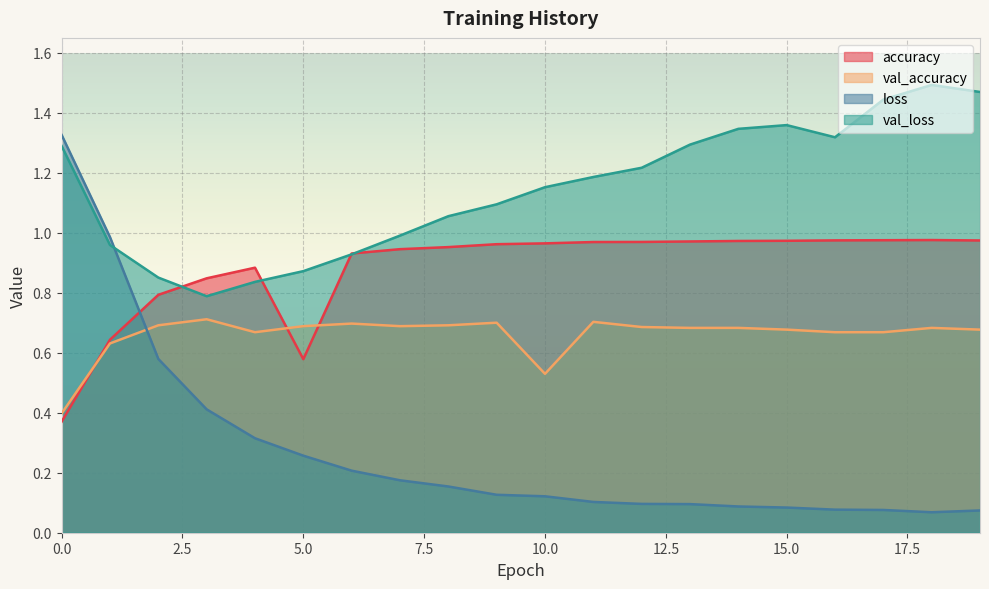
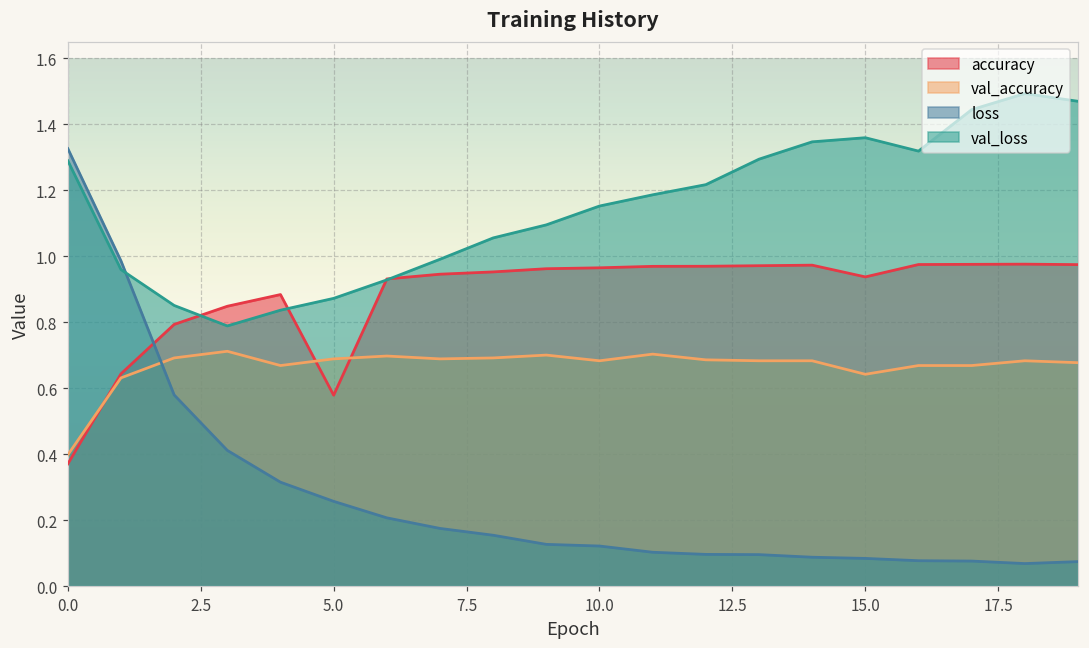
  {
    "accuracy": {
      "0.0": 0.37,
      "5.0": 0.58,
      "10.0": 0.96,
-     "15.0": 0.97
+     "15.0": 0.94
    },
    "val_accuracy": {
      "0.0": 0.40,
      "5.0": 0.69,
-     "10.0": 0.53,
-     "15.0": 0.68
+     "10.0": 0.68,
+     "15.0": 0.64
    }
  }
